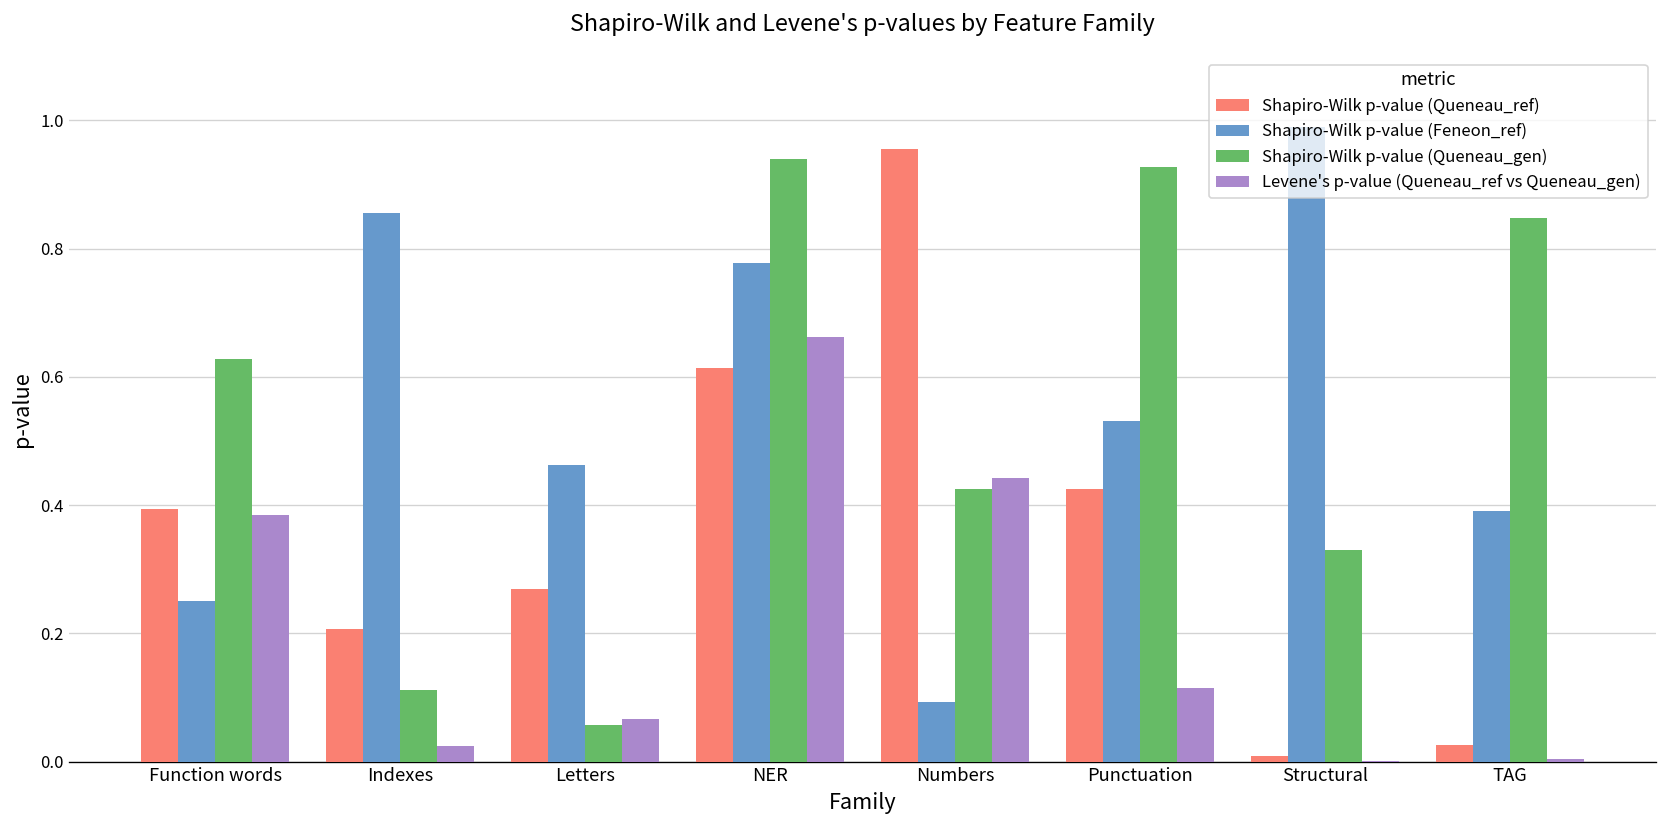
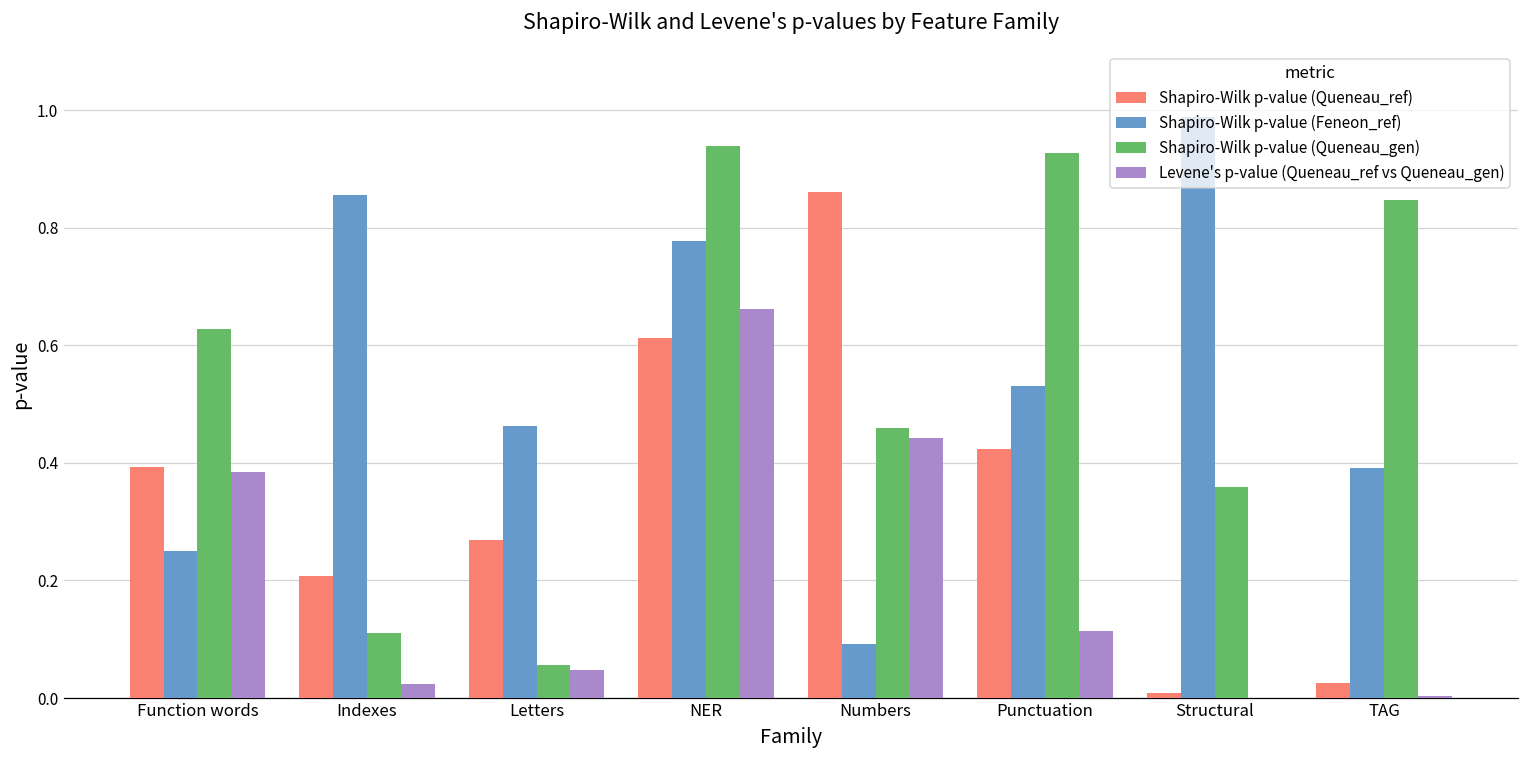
  {
    "Shapiro-Wilk p-value (Queneau_ref)": {
      "Function words": 0.39,
      "Indexes": 0.21,
      "Letters": 0.27,
      "NER": 0.61,
-     "Numbers": 0.95,
+     "Numbers": 0.86,
      "Punctuation": 0.42,
      "Structural": 0.01,
      "TAG": 0.03
    },
    "Shapiro-Wilk p-value (Feneon_ref)": {
      "Function words": 0.25,
      "Indexes": 0.86,
      "Letters": 0.46,
      "NER": 0.78,
      "Numbers": 0.09,
      "Punctuation": 0.53,
      "TAG": 0.39
    },
    "Shapiro-Wilk p-value (Queneau_gen)": {
      "Function words": 0.63,
      "Indexes": 0.11,
      "Letters": 0.06,
      "NER": 0.94,
-     "Numbers": 0.42,
+     "Numbers": 0.46,
      "Punctuation": 0.93,
-     "Structural": 0.33,
+     "Structural": 0.36,
      "TAG": 0.85
    },
    "Levene's p-value (Queneau_ref vs Queneau_gen)": {
      "Function words": 0.38,
      "Indexes": 0.02,
-     "Letters": 0.07,
+     "Letters": 0.05,
      "NER": 0.66,
      "Numbers": 0.44,
      "Punctuation": 0.11
    }
  }
